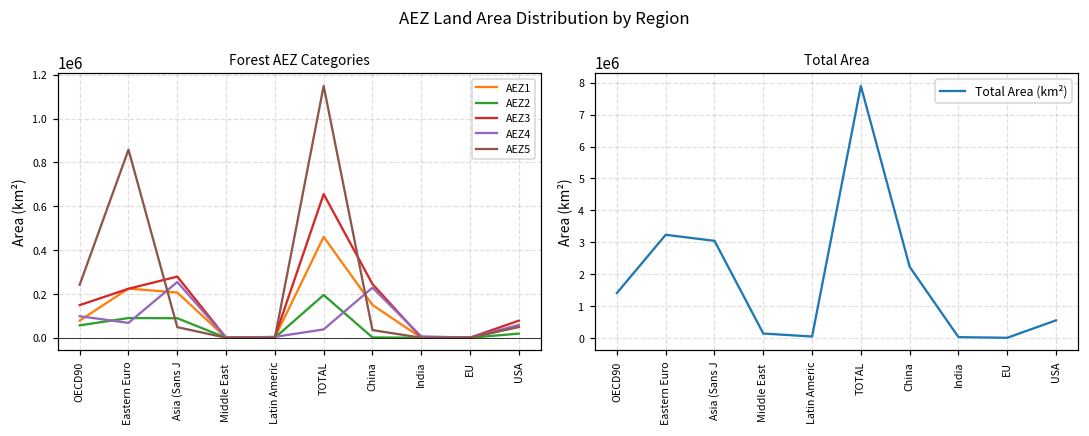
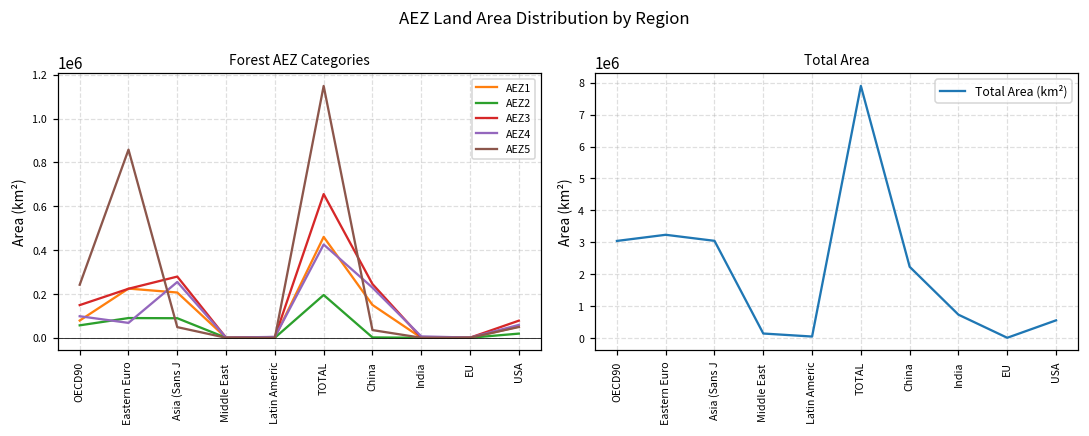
  {
    "Forest AEZ Categories": {
      "AEZ1": {
        "OECD90": 80000,
        "Asia (Sans J": 210000,
        "TOTAL": 460000,
        "China": 150000
      },
      "AEZ2": {
        "OECD90": 60000,
        "Eastern Euro": 90000,
        "Asia (Sans J": 90000,
        "TOTAL": 200000,
        "China": 0,
        "USA": 20000
      },
      "AEZ3": {
        "OECD90": 150000,
        "Asia (Sans J": 280000,
        "TOTAL": 660000,
        "China": 250000,
        "USA": 80000
      },
      "AEZ4": {
        "OECD90": 100000,
        "Eastern Euro": 70000,
        "Asia (Sans J": 250000,
-       "TOTAL": 40000,
+       "TOTAL": 430000,
        "China": 230000
      },
      "AEZ5": {
        "OECD90": 240000,
        "Eastern Euro": 860000,
        "Asia (Sans J": 50000,
        "TOTAL": 1150000,
        "China": 40000
      }
    },
    "Total Area": {
-     "OECD90": 1400000,
+     "OECD90": 3000000,
      "Eastern Euro": 3200000,
      "Asia (Sans J": 3000000,
      "Middle East": 100000,
      "Latin Americ": 100000,
      "TOTAL": 7900000,
      "China": 2200000,
-     "India": 0,
+     "India": 700000,
      "EU": 0,
      "USA": 600000
    }
  }
